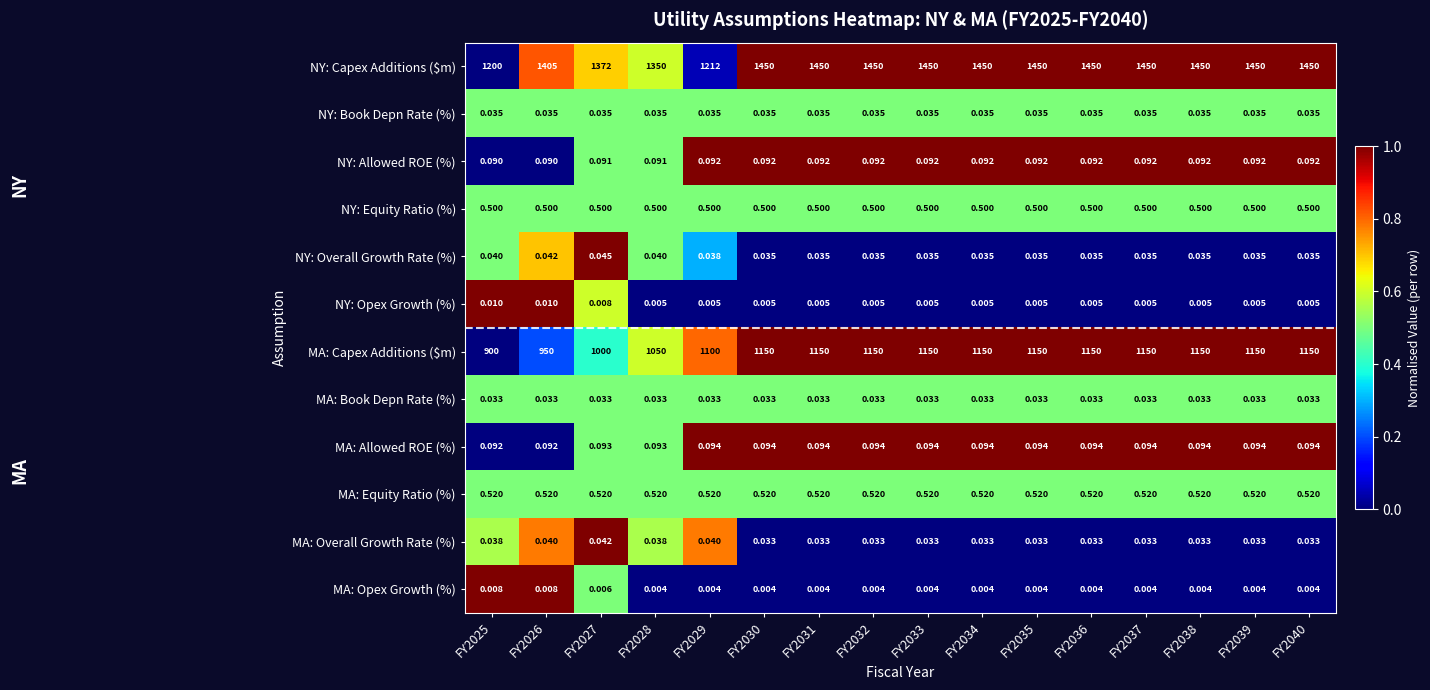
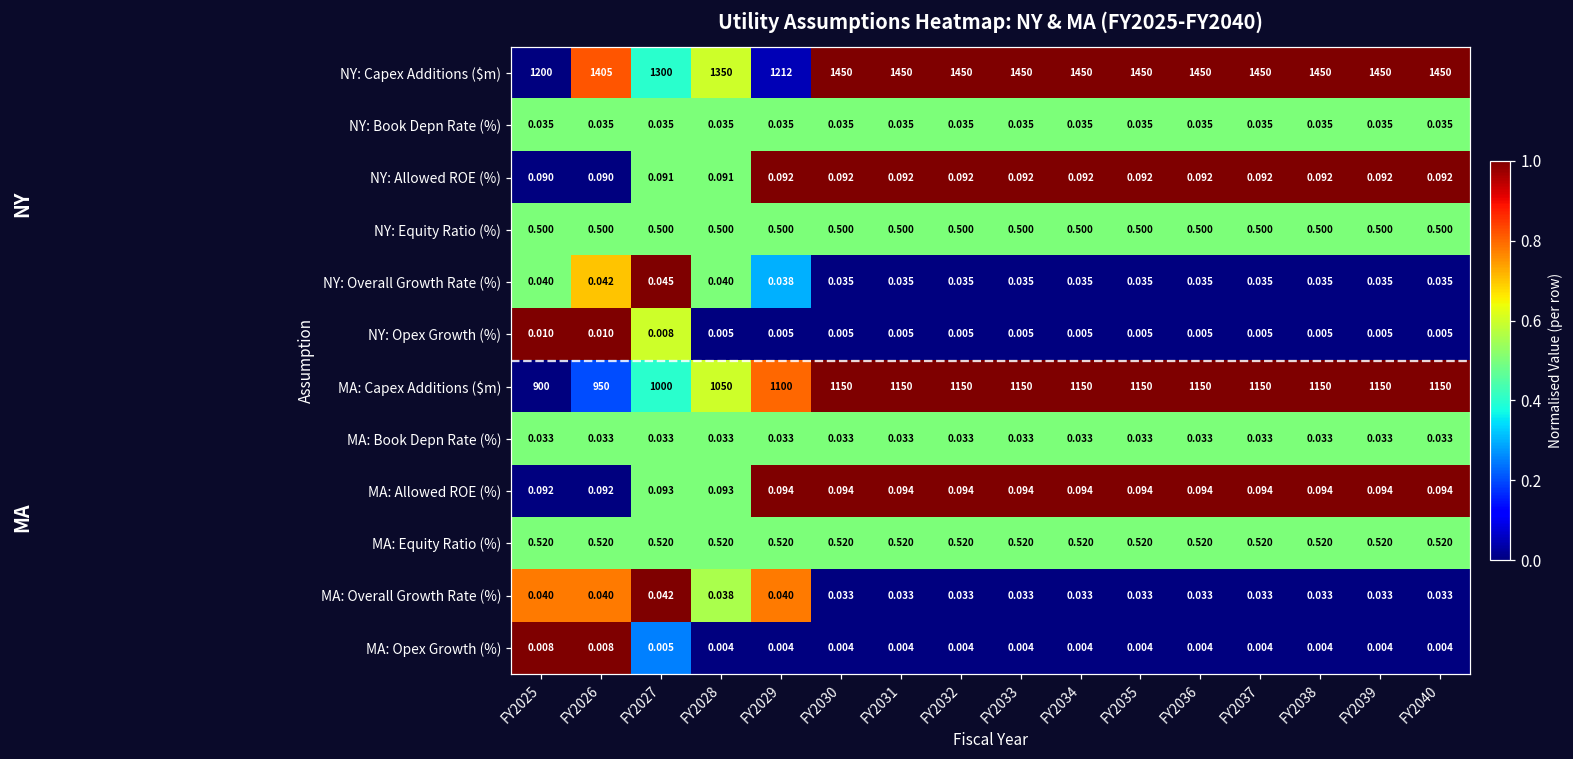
  {
    "NY: Capex Additions ($m)": {
      "FY2025": 1200,
      "FY2026": 1405,
-     "FY2027": 1372,
+     "FY2027": 1300,
      "FY2028": 1350,
      "FY2029": 1212,
      "FY2030": 1450,
      "FY2031": 1450,
      "FY2032": 1450,
      "FY2033": 1450,
      "FY2034": 1450,
      "FY2035": 1450,
      "FY2036": 1450,
      "FY2037": 1450,
      "FY2038": 1450,
      "FY2039": 1450,
      "FY2040": 1450
    },
    "NY: Book Depn Rate (%)": {
      "FY2025": 0.035,
      "FY2026": 0.035,
      "FY2027": 0.035,
      "FY2028": 0.035,
      "FY2029": 0.035,
      "FY2030": 0.035,
      "FY2031": 0.035,
      "FY2032": 0.035,
      "FY2033": 0.035,
      "FY2034": 0.035,
      "FY2035": 0.035,
      "FY2036": 0.035,
      "FY2037": 0.035,
      "FY2038": 0.035,
      "FY2039": 0.035,
      "FY2040": 0.035
    },
    "NY: Allowed ROE (%)": {
      "FY2025": 0.090,
      "FY2026": 0.090,
      "FY2027": 0.091,
      "FY2028": 0.091,
      "FY2029": 0.092,
      "FY2030": 0.092,
      "FY2031": 0.092,
      "FY2032": 0.092,
      "FY2033": 0.092,
      "FY2034": 0.092,
      "FY2035": 0.092,
      "FY2036": 0.092,
      "FY2037": 0.092,
      "FY2038": 0.092,
      "FY2039": 0.092,
      "FY2040": 0.092
    },
    "NY: Equity Ratio (%)": {
      "FY2025": 0.500,
      "FY2026": 0.500,
      "FY2027": 0.500,
      "FY2028": 0.500,
      "FY2029": 0.500,
      "FY2030": 0.500,
      "FY2031": 0.500,
      "FY2032": 0.500,
      "FY2033": 0.500,
      "FY2034": 0.500,
      "FY2035": 0.500,
      "FY2036": 0.500,
      "FY2037": 0.500,
      "FY2038": 0.500,
      "FY2039": 0.500,
      "FY2040": 0.500
    },
    "NY: Overall Growth Rate (%)": {
      "FY2025": 0.040,
      "FY2026": 0.042,
      "FY2027": 0.045,
      "FY2028": 0.040,
      "FY2029": 0.038,
      "FY2030": 0.035,
      "FY2031": 0.035,
      "FY2032": 0.035,
      "FY2033": 0.035,
      "FY2034": 0.035,
      "FY2035": 0.035,
      "FY2036": 0.035,
      "FY2037": 0.035,
      "FY2038": 0.035,
      "FY2039": 0.035,
      "FY2040": 0.035
    },
    "NY: Opex Growth (%)": {
      "FY2025": 0.010,
      "FY2026": 0.010,
      "FY2027": 0.008,
      "FY2028": 0.005,
      "FY2029": 0.005,
      "FY2030": 0.005,
      "FY2031": 0.005,
      "FY2032": 0.005,
      "FY2033": 0.005,
      "FY2034": 0.005,
      "FY2035": 0.005,
      "FY2036": 0.005,
      "FY2037": 0.005,
      "FY2038": 0.005,
      "FY2039": 0.005,
      "FY2040": 0.005
    },
    "MA: Capex Additions ($m)": {
      "FY2025": 900,
      "FY2026": 950,
      "FY2027": 1000,
      "FY2028": 1050,
      "FY2029": 1100,
      "FY2030": 1150,
      "FY2031": 1150,
      "FY2032": 1150,
      "FY2033": 1150,
      "FY2034": 1150,
      "FY2035": 1150,
      "FY2036": 1150,
      "FY2037": 1150,
      "FY2038": 1150,
      "FY2039": 1150,
      "FY2040": 1150
    },
    "MA: Book Depn Rate (%)": {
      "FY2025": 0.033,
      "FY2026": 0.033,
      "FY2027": 0.033,
      "FY2028": 0.033,
      "FY2029": 0.033,
      "FY2030": 0.033,
      "FY2031": 0.033,
      "FY2032": 0.033,
      "FY2033": 0.033,
      "FY2034": 0.033,
      "FY2035": 0.033,
      "FY2036": 0.033,
      "FY2037": 0.033,
      "FY2038": 0.033,
      "FY2039": 0.033,
      "FY2040": 0.033
    },
    "MA: Allowed ROE (%)": {
      "FY2025": 0.092,
      "FY2026": 0.092,
      "FY2027": 0.093,
      "FY2028": 0.093,
      "FY2029": 0.094,
      "FY2030": 0.094,
      "FY2031": 0.094,
      "FY2032": 0.094,
      "FY2033": 0.094,
      "FY2034": 0.094,
      "FY2035": 0.094,
      "FY2036": 0.094,
      "FY2037": 0.094,
      "FY2038": 0.094,
      "FY2039": 0.094,
      "FY2040": 0.094
    },
    "MA: Equity Ratio (%)": {
      "FY2025": 0.520,
      "FY2026": 0.520,
      "FY2027": 0.520,
      "FY2028": 0.520,
      "FY2029": 0.520,
      "FY2030": 0.520,
      "FY2031": 0.520,
      "FY2032": 0.520,
      "FY2033": 0.520,
      "FY2034": 0.520,
      "FY2035": 0.520,
      "FY2036": 0.520,
      "FY2037": 0.520,
      "FY2038": 0.520,
      "FY2039": 0.520,
      "FY2040": 0.520
    },
    "MA: Overall Growth Rate (%)": {
-     "FY2025": 0.038,
+     "FY2025": 0.040,
      "FY2026": 0.040,
      "FY2027": 0.042,
      "FY2028": 0.038,
      "FY2029": 0.040,
      "FY2030": 0.033,
      "FY2031": 0.033,
      "FY2032": 0.033,
      "FY2033": 0.033,
      "FY2034": 0.033,
      "FY2035": 0.033,
      "FY2036": 0.033,
      "FY2037": 0.033,
      "FY2038": 0.033,
      "FY2039": 0.033,
      "FY2040": 0.033
    },
    "MA: Opex Growth (%)": {
      "FY2025": 0.008,
      "FY2026": 0.008,
-     "FY2027": 0.006,
+     "FY2027": 0.005,
      "FY2028": 0.004,
      "FY2029": 0.004,
      "FY2030": 0.004,
      "FY2031": 0.004,
      "FY2032": 0.004,
      "FY2033": 0.004,
      "FY2034": 0.004,
      "FY2035": 0.004,
      "FY2036": 0.004,
      "FY2037": 0.004,
      "FY2038": 0.004,
      "FY2039": 0.004,
      "FY2040": 0.004
    }
  }
